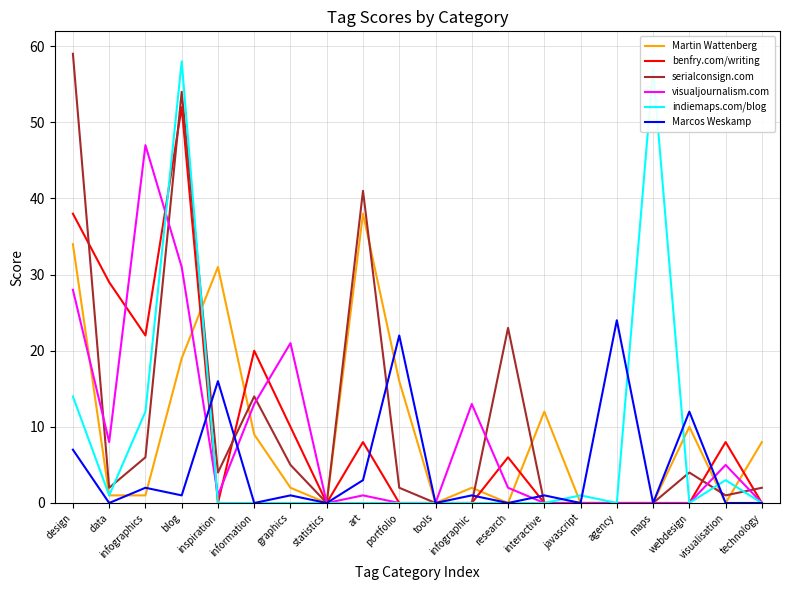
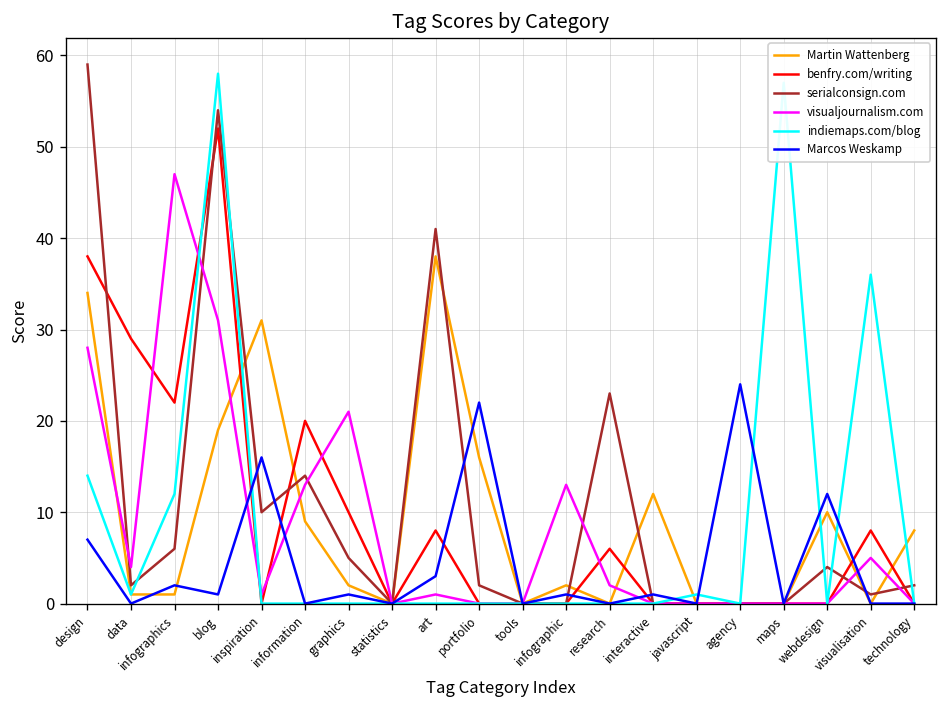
  {
    "Martin Wattenberg": {
      "design": 34,
      "infographics": 1,
      "blog": 19,
      "inspiration": 31,
      "information": 9,
      "graphics": 2,
      "art": 38,
      "portfolio": 16,
      "infographic": 2,
      "interactive": 12,
      "webdesign": 10,
      "technology": 8
    },
    "benfry.com/writing": {
      "design": 38,
      "data": 29,
      "infographics": 22,
      "blog": 52,
      "information": 20,
      "graphics": 10,
      "art": 8,
      "research": 6,
      "visualisation": 8
    },
    "serialconsign.com": {
      "design": 59,
      "data": 2,
      "infographics": 6,
      "blog": 54,
-     "inspiration": 4,
+     "inspiration": 10,
      "information": 14,
      "graphics": 5,
      "art": 41,
      "portfolio": 2,
      "research": 23,
      "webdesign": 4,
      "visualisation": 1,
      "technology": 2
    },
    "visualjournalism.com": {
      "design": 28,
-     "data": 8,
+     "data": 4,
      "infographics": 47,
      "blog": 31,
      "inspiration": 1,
      "information": 13,
      "graphics": 21,
      "art": 1,
      "infographic": 13,
      "research": 2,
      "visualisation": 5
    },
    "indiemaps.com/blog": {
      "design": 14,
      "infographics": 12,
      "blog": 58,
      "graphics": 0,
      "art": 0,
      "javascript": 1,
-     "visualisation": 3
+     "visualisation": 36
    },
    "Marcos Weskamp": {
      "design": 7,
      "data": 0,
      "infographics": 2,
      "blog": 1,
      "inspiration": 16,
      "graphics": 1,
      "art": 3,
      "portfolio": 22,
      "infographic": 1,
      "interactive": 1,
      "agency": 24,
      "webdesign": 12
    }
  }
